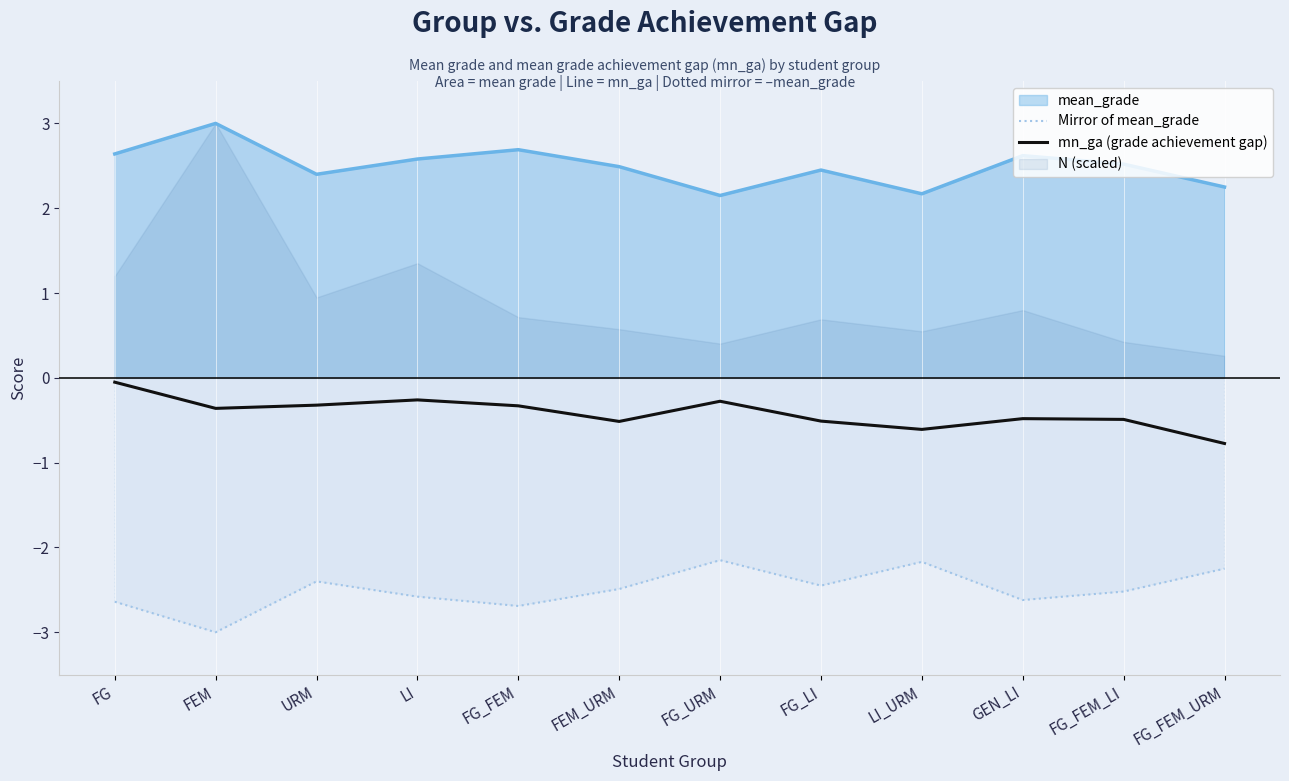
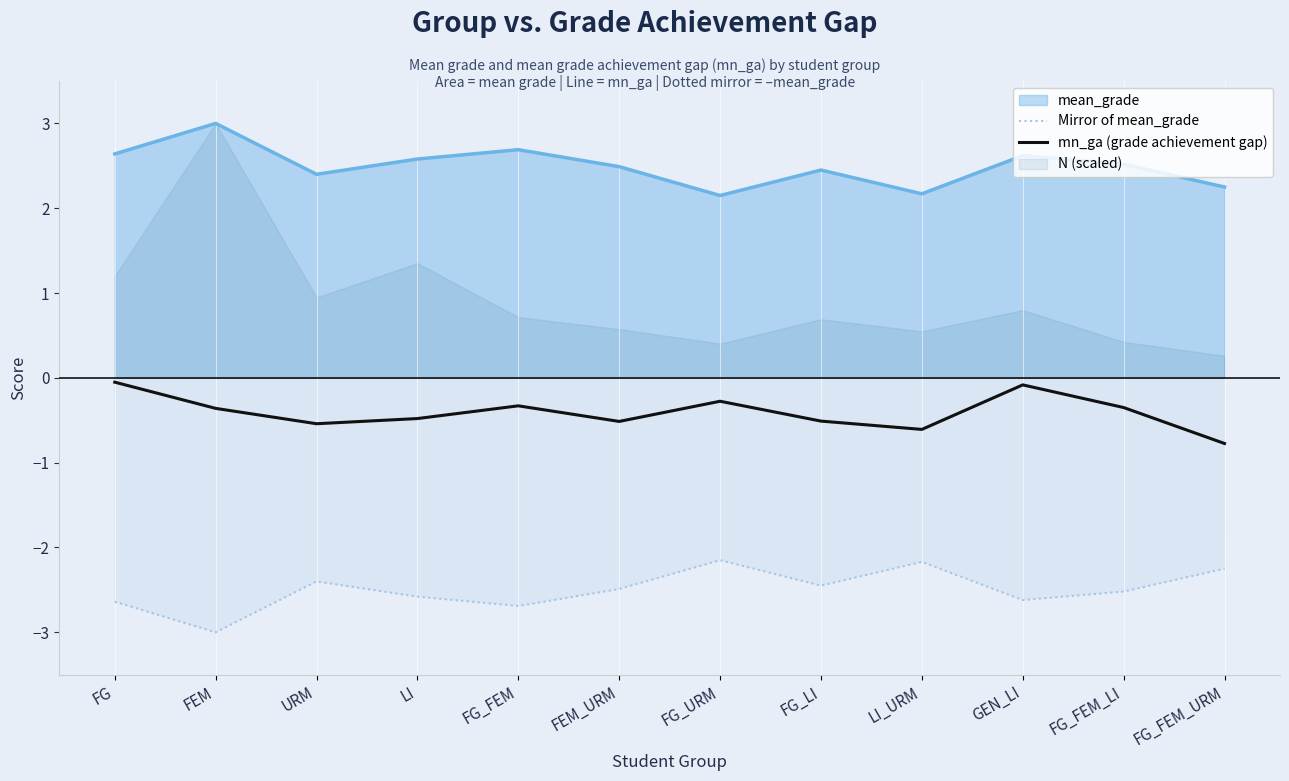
  {
    "mn_ga (grade achievement gap)": {
      "FG": -0.1,
      "FEM": -0.4,
-     "URM": -0.3,
-     "LI": -0.3,
+     "URM": -0.5,
+     "LI": -0.5,
      "FG_FEM": -0.3,
      "FEM_URM": -0.5,
      "FG_URM": -0.3,
      "FG_LI": -0.5,
      "LI_URM": -0.6,
-     "GEN_LI": -0.5,
-     "FG_FEM_LI": -0.5,
+     "GEN_LI": -0.1,
+     "FG_FEM_LI": -0.4,
      "FG_FEM_URM": -0.8
    }
  }
